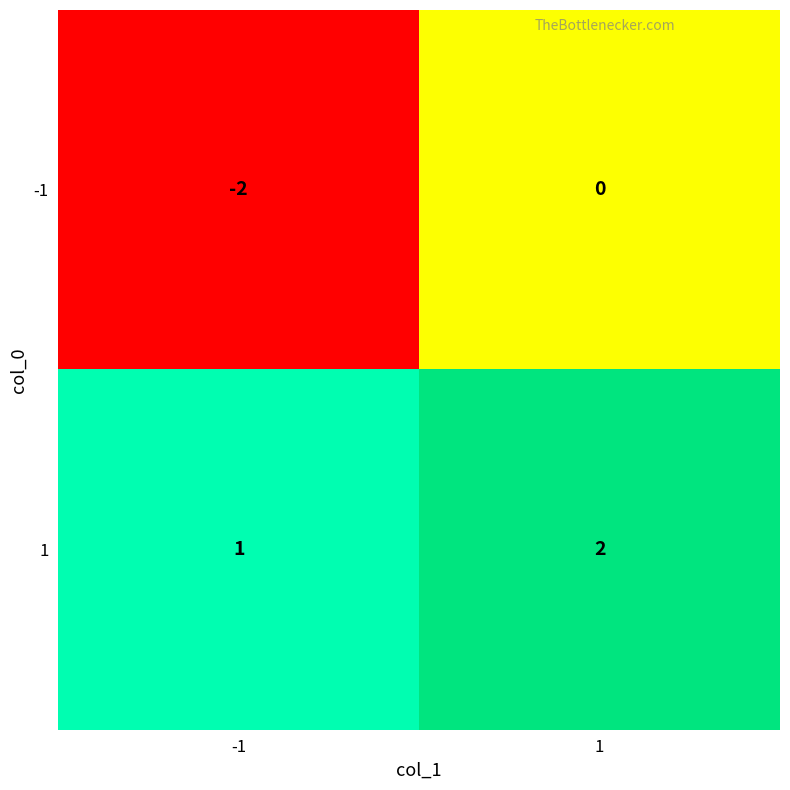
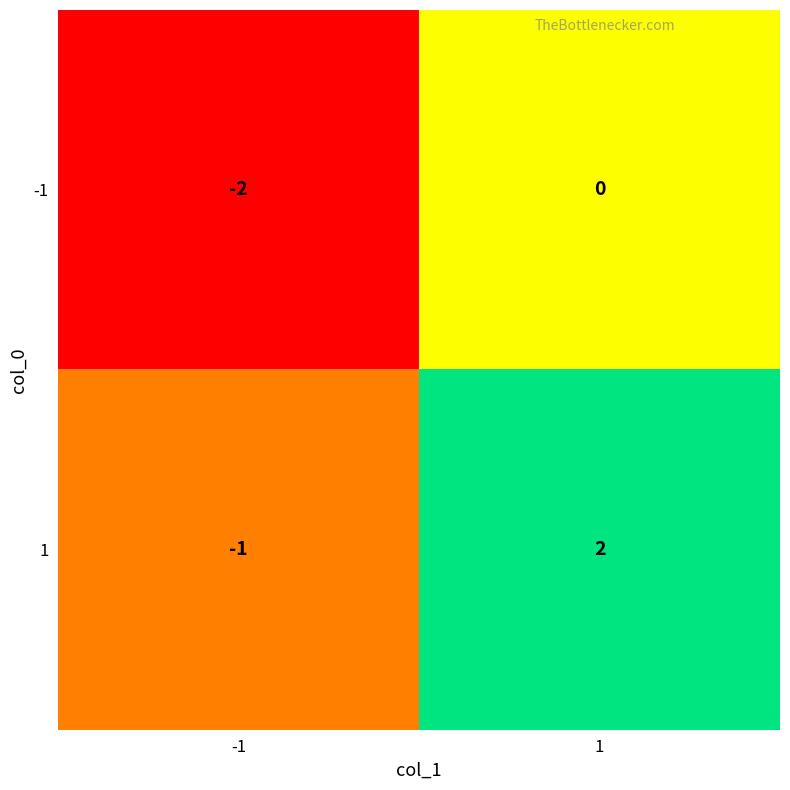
  {
    "-1": {
      "-1": -2,
      "1": 0
    },
    "1": {
-     "-1": 1,
+     "-1": -1,
      "1": 2
    }
  }
